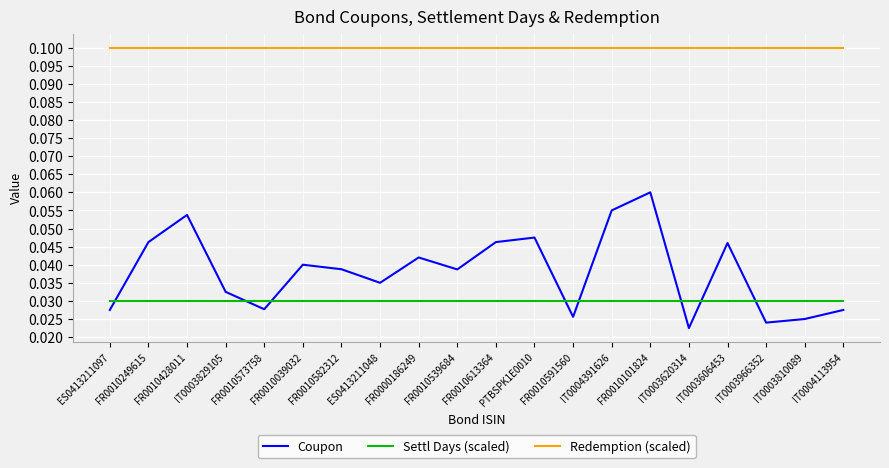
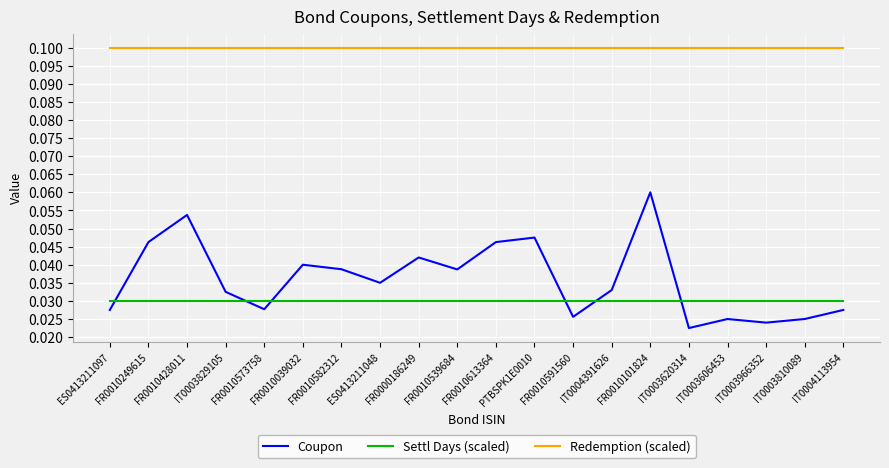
  {
    "Coupon": {
      "ES0413211097": 0.028,
      "FR0010249615": 0.046,
      "FR0010428011": 0.054,
      "IT0003829105": 0.033,
      "FR0010573758": 0.028,
      "FR0010039032": 0.040,
      "FR0010582312": 0.039,
      "ES0413211048": 0.035,
      "FR0000186249": 0.042,
      "FR0010539684": 0.039,
      "FR0010613364": 0.046,
      "PTBSPK1E0010": 0.048,
      "FR0010591560": 0.026,
-     "IT0004391626": 0.055,
+     "IT0004391626": 0.033,
      "FR0010101824": 0.060,
      "IT0003620314": 0.023,
-     "IT0003606453": 0.046,
+     "IT0003606453": 0.025,
      "IT0003966352": 0.024,
      "IT0003810089": 0.025,
      "IT0004113954": 0.028
    },
    "Settl Days (scaled)": {
      "ES0413211097": 0.030,
      "FR0010249615": 0.030,
      "FR0010428011": 0.030,
      "IT0003829105": 0.030,
      "FR0010573758": 0.030,
      "FR0010039032": 0.030,
      "FR0010582312": 0.030,
      "ES0413211048": 0.030,
      "FR0000186249": 0.030,
      "FR0010539684": 0.030,
      "FR0010613364": 0.030,
      "PTBSPK1E0010": 0.030,
      "FR0010591560": 0.030,
      "IT0004391626": 0.030,
      "FR0010101824": 0.030,
      "IT0003620314": 0.030,
      "IT0003606453": 0.030,
      "IT0003966352": 0.030,
      "IT0003810089": 0.030,
      "IT0004113954": 0.030
    },
    "Redemption (scaled)": {
      "ES0413211097": 0.100,
      "FR0010249615": 0.100,
      "FR0010428011": 0.100,
      "IT0003829105": 0.100,
      "FR0010573758": 0.100,
      "FR0010039032": 0.100,
      "FR0010582312": 0.100,
      "ES0413211048": 0.100,
      "FR0000186249": 0.100,
      "FR0010539684": 0.100,
      "FR0010613364": 0.100,
      "PTBSPK1E0010": 0.100,
      "FR0010591560": 0.100,
      "IT0004391626": 0.100,
      "FR0010101824": 0.100,
      "IT0003620314": 0.100,
      "IT0003606453": 0.100,
      "IT0003966352": 0.100,
      "IT0003810089": 0.100,
      "IT0004113954": 0.100
    }
  }
